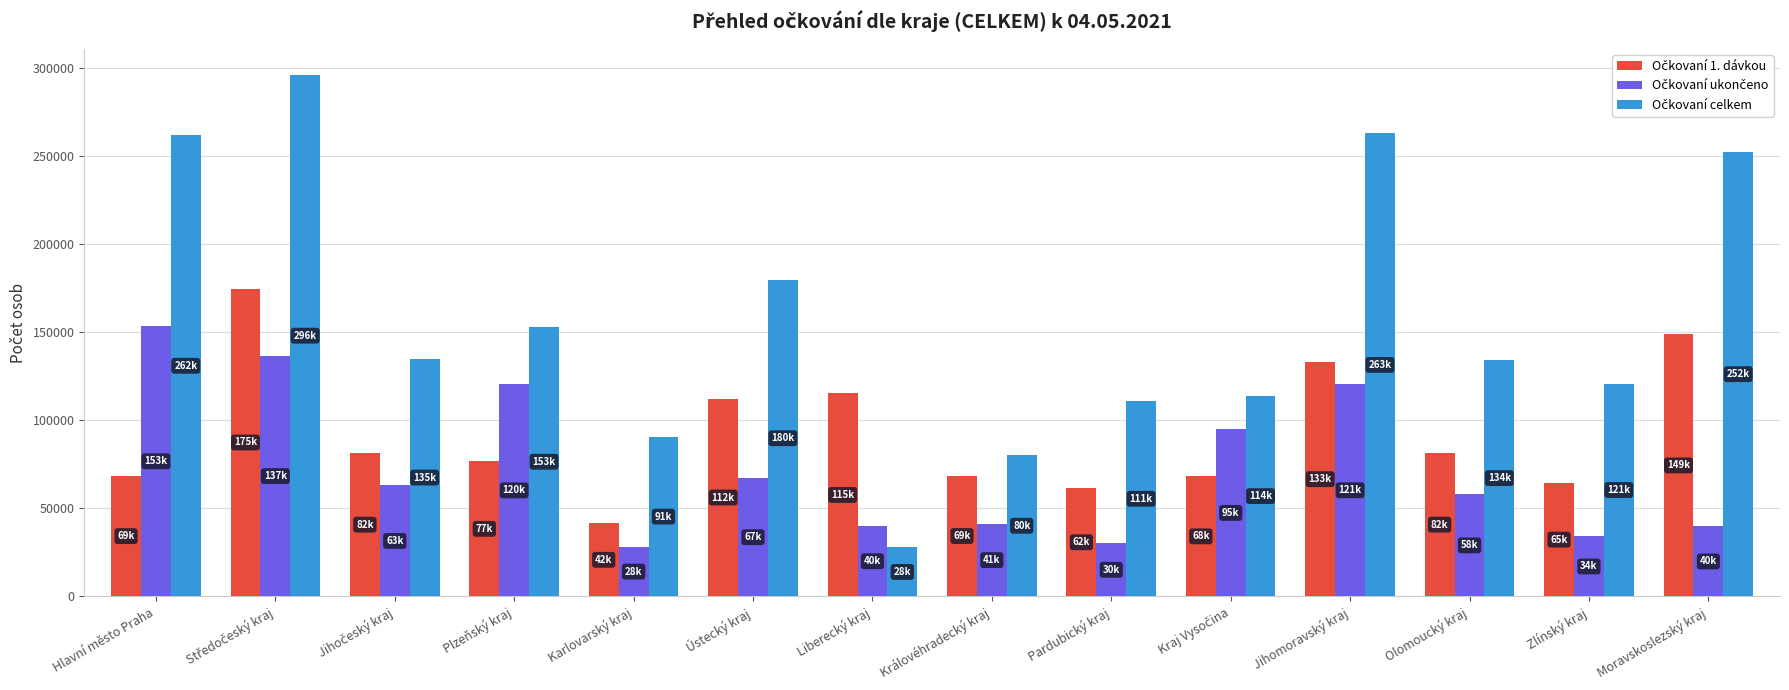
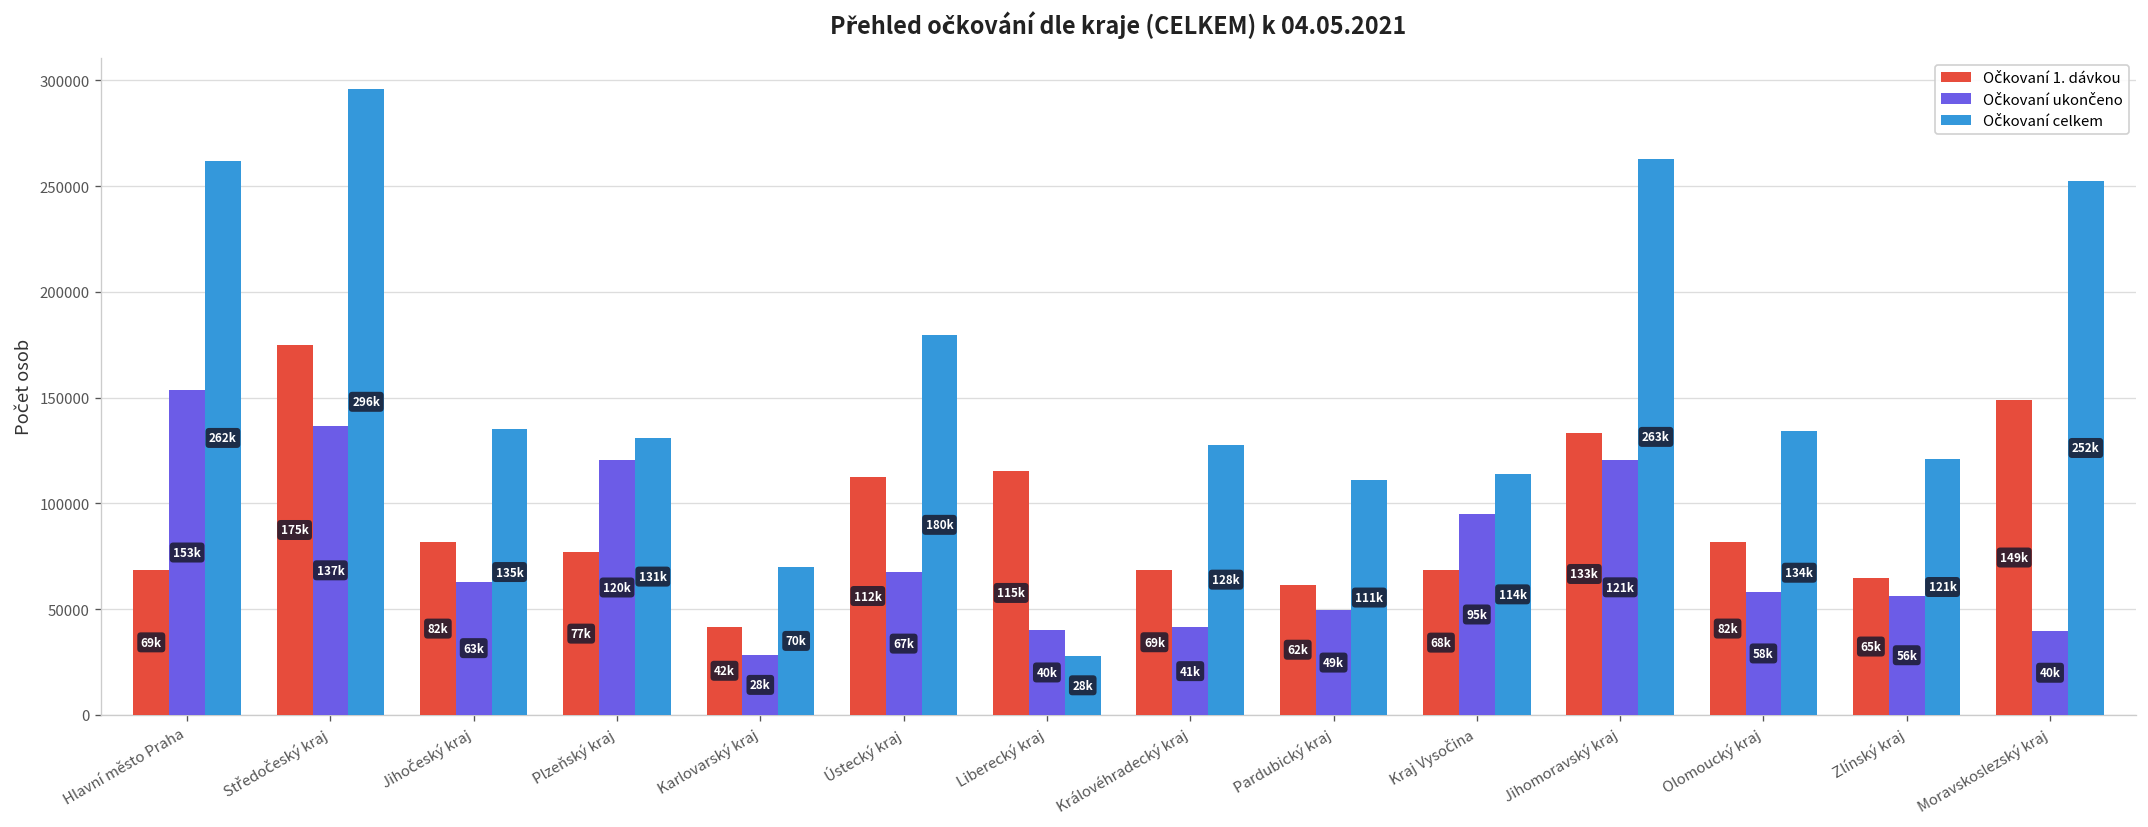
  {
    "Očkovaní ukončeno": {
-     "Pardubický kraj": "30k",
-     "Zlínský kraj": "34k"
+     "Pardubický kraj": "49k",
+     "Zlínský kraj": "56k"
    },
    "Očkovaní celkem": {
-     "Plzeňský kraj": "153k",
-     "Karlovarský kraj": "91k",
-     "Královéhradecký kraj": "80k"
+     "Plzeňský kraj": "131k",
+     "Karlovarský kraj": "70k",
+     "Královéhradecký kraj": "128k"
    }
  }
